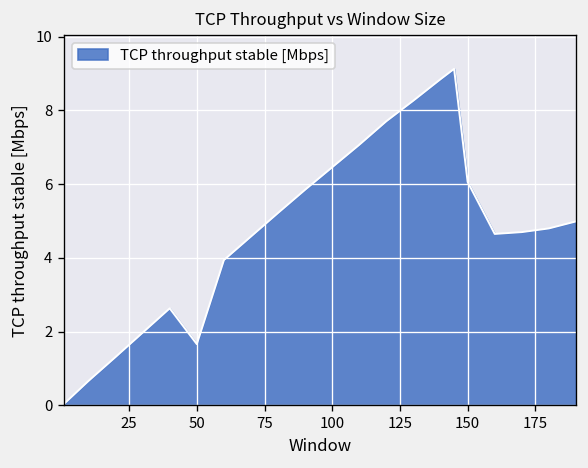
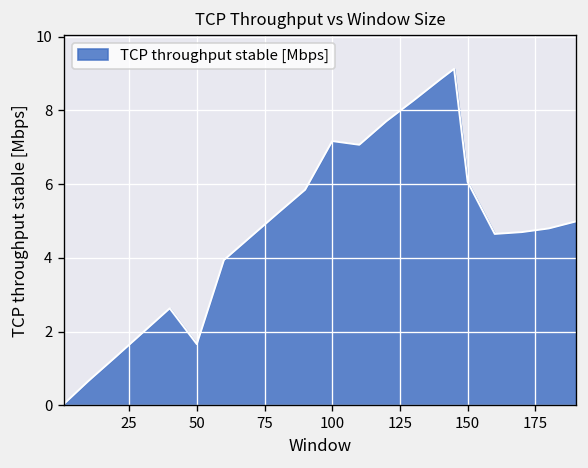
  {
    "50": 1.7,
-   "100": 6.5,
+   "100": 7.2,
    "150": 6.1
  }
